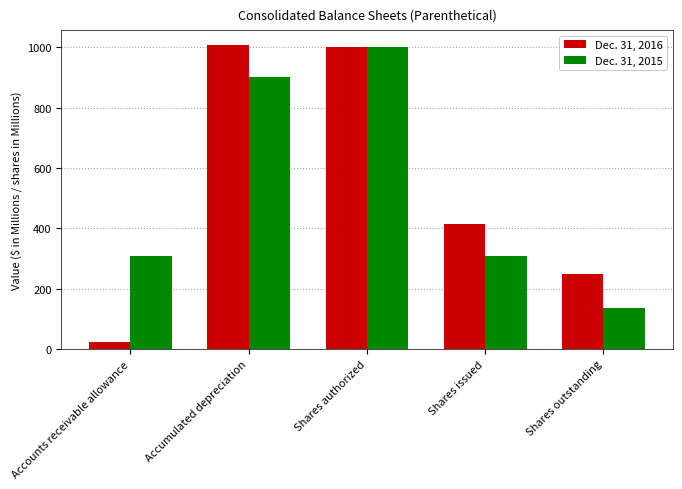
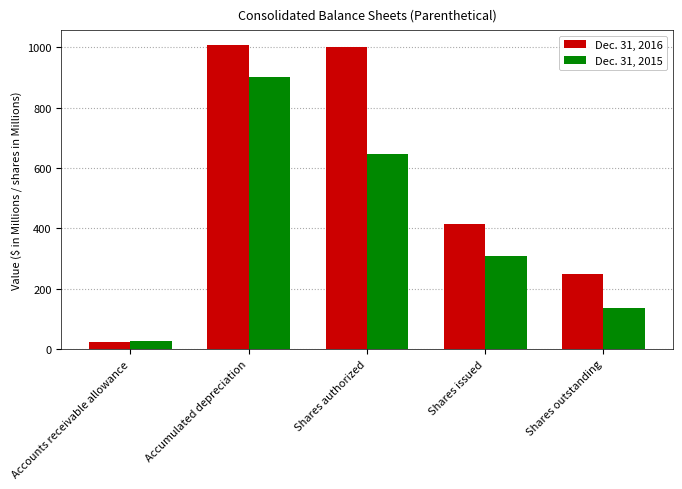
  {
    "Dec. 31, 2016": {
      "Accounts receivable allowance": 20,
      "Accumulated depreciation": 1010,
      "Shares authorized": 1000,
      "Shares issued": 420,
      "Shares outstanding": 250
    },
    "Dec. 31, 2015": {
-     "Accounts receivable allowance": 310,
+     "Accounts receivable allowance": 30,
      "Accumulated depreciation": 900,
-     "Shares authorized": 1000,
+     "Shares authorized": 650,
      "Shares issued": 310,
      "Shares outstanding": 140
    }
  }
